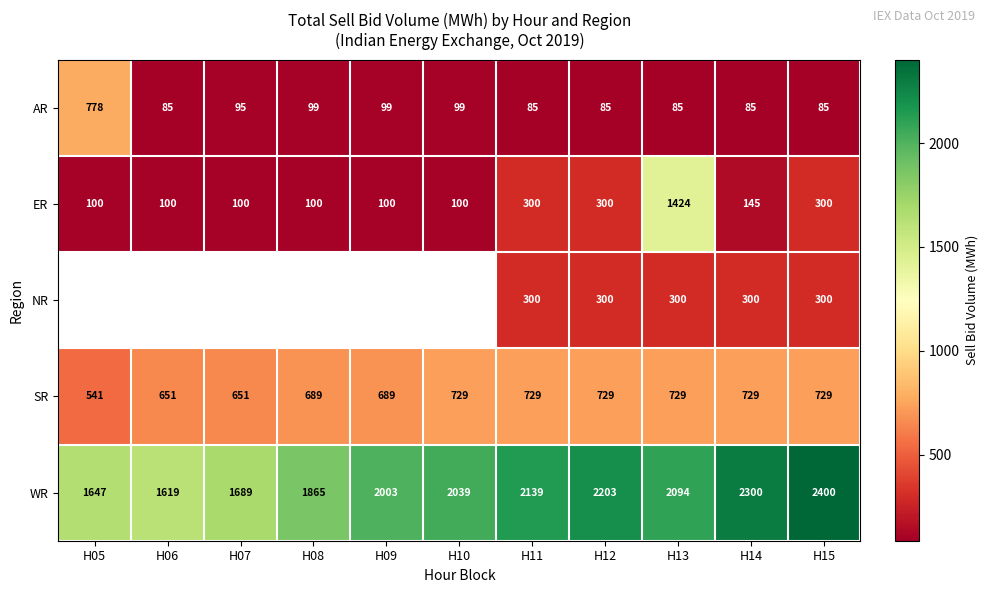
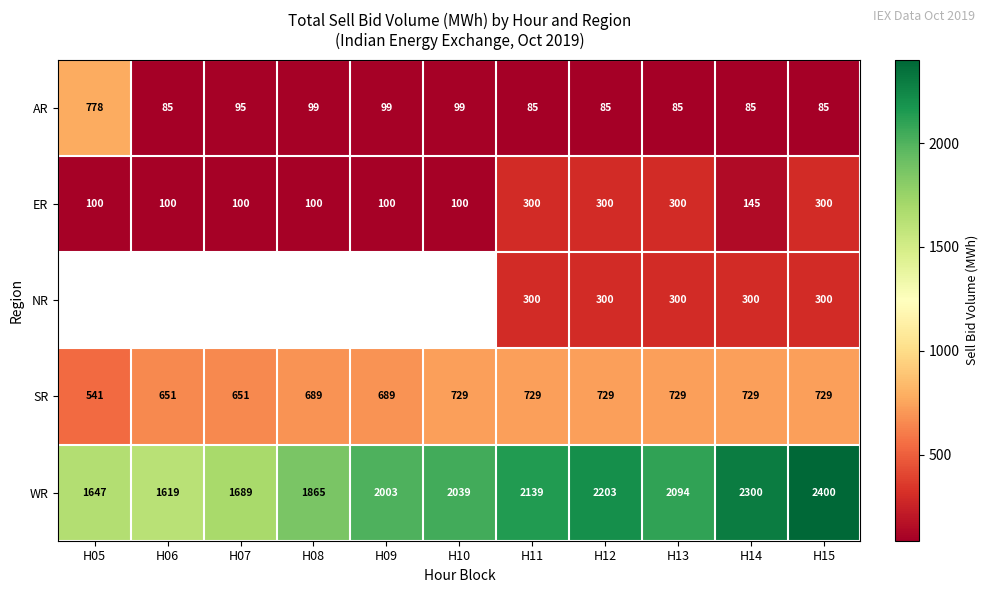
  {
    "AR": {
      "H05": 778,
      "H06": 85,
      "H07": 95,
      "H08": 99,
      "H09": 99,
      "H10": 99,
      "H11": 85,
      "H12": 85,
      "H13": 85,
      "H14": 85,
      "H15": 85
    },
    "ER": {
      "H05": 100,
      "H06": 100,
      "H07": 100,
      "H08": 100,
      "H09": 100,
      "H10": 100,
      "H11": 300,
      "H12": 300,
-     "H13": 1424,
+     "H13": 300,
      "H14": 145,
      "H15": 300
    },
    "NR": {
      "H11": 300,
      "H12": 300,
      "H13": 300,
      "H14": 300,
      "H15": 300
    },
    "SR": {
      "H05": 541,
      "H06": 651,
      "H07": 651,
      "H08": 689,
      "H09": 689,
      "H10": 729,
      "H11": 729,
      "H12": 729,
      "H13": 729,
      "H14": 729,
      "H15": 729
    },
    "WR": {
      "H05": 1647,
      "H06": 1619,
      "H07": 1689,
      "H08": 1865,
      "H09": 2003,
      "H10": 2039,
      "H11": 2139,
      "H12": 2203,
      "H13": 2094,
      "H14": 2300,
      "H15": 2400
    }
  }
